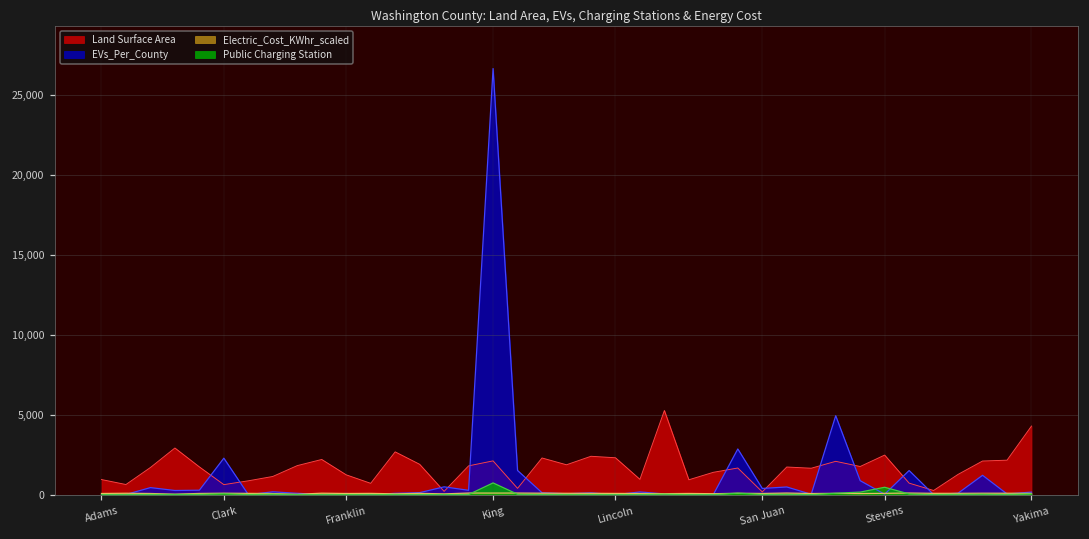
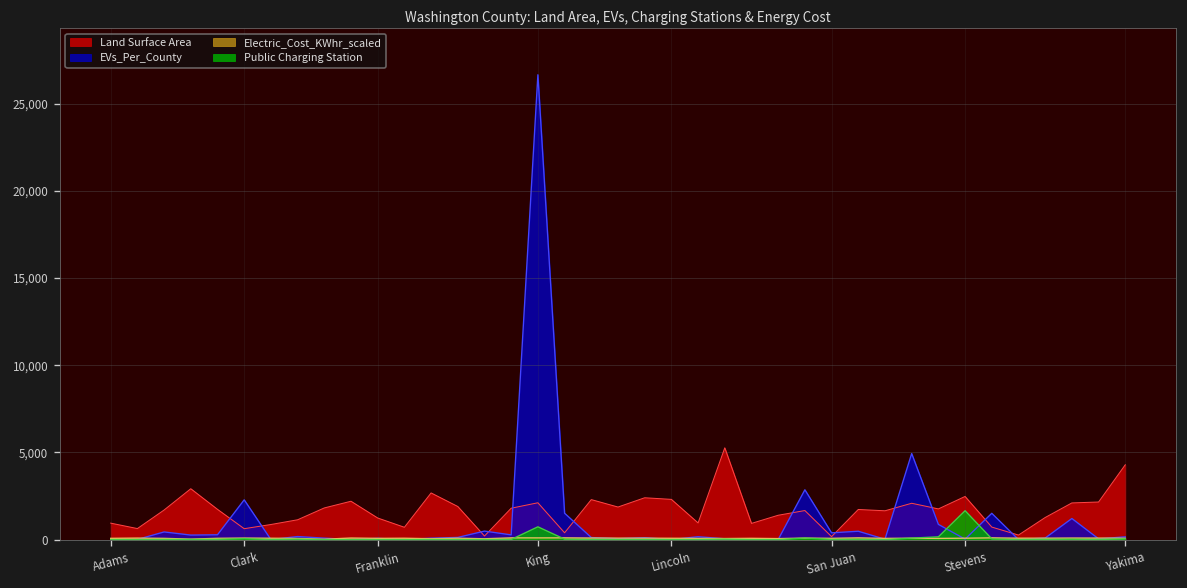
  {
    "Land Surface Area": {
      "Adams": "900",
      "Clark": "600",
      "Franklin": "1,200",
      "King": "2,100",
      "Lincoln": "2,300",
      "Stevens": "2,500",
      "Yakima": "4,300"
    },
    "EVs_Per_County": {
      "Clark": "2,300",
      "King": "26,700",
      "San Juan": "400"
    },
    "Electric_Cost_KWhr_scaled": {
      "King": "100"
    },
    "Public Charging Station": {
      "King": "700",
-     "Stevens": "500"
+     "Stevens": "1,700"
    }
  }
